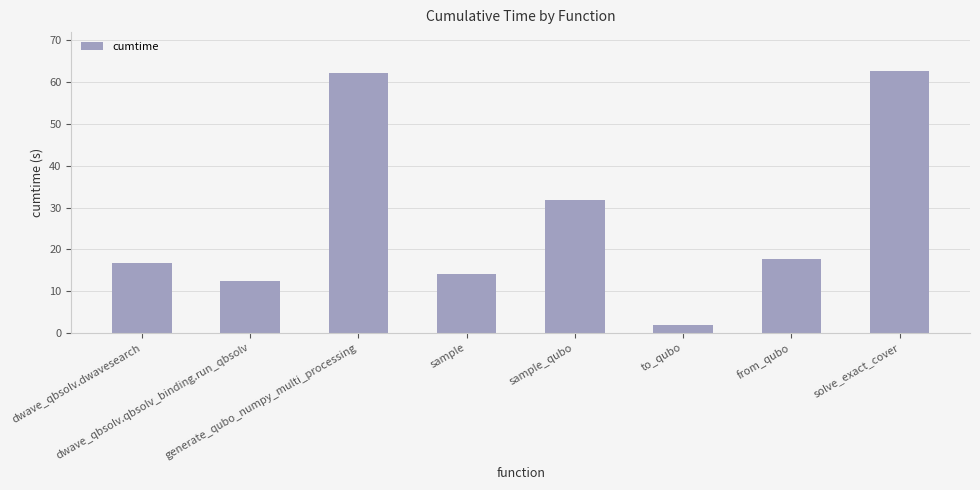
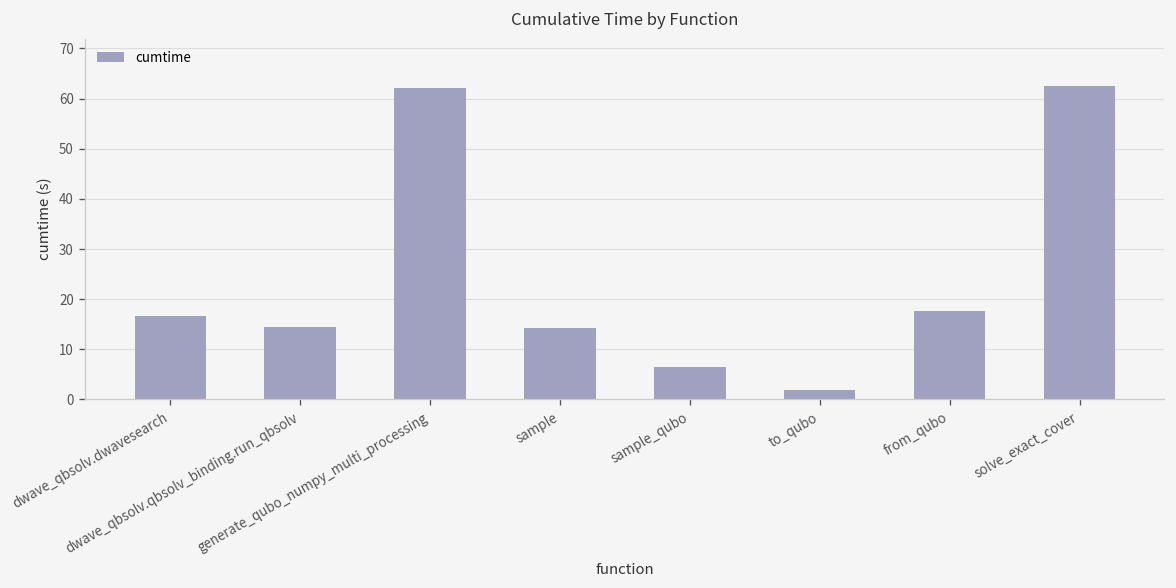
  {
    "dwave_qbsolv.dwavesearch": 17,
-   "dwave_qbsolv.qbsolv_binding.run_qbsolv": 12,
+   "dwave_qbsolv.qbsolv_binding.run_qbsolv": 14,
    "generate_qubo_numpy_multi_processing": 62,
    "sample": 14,
-   "sample_qubo": 32,
+   "sample_qubo": 6,
    "to_qubo": 2,
    "from_qubo": 18,
    "solve_exact_cover": 63
  }
